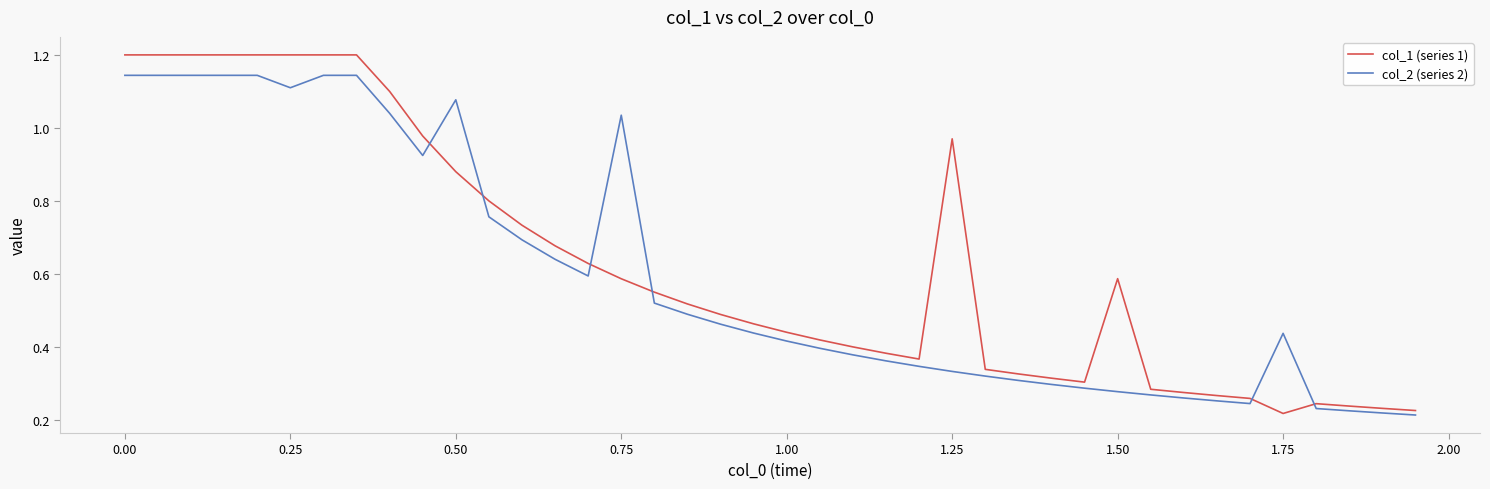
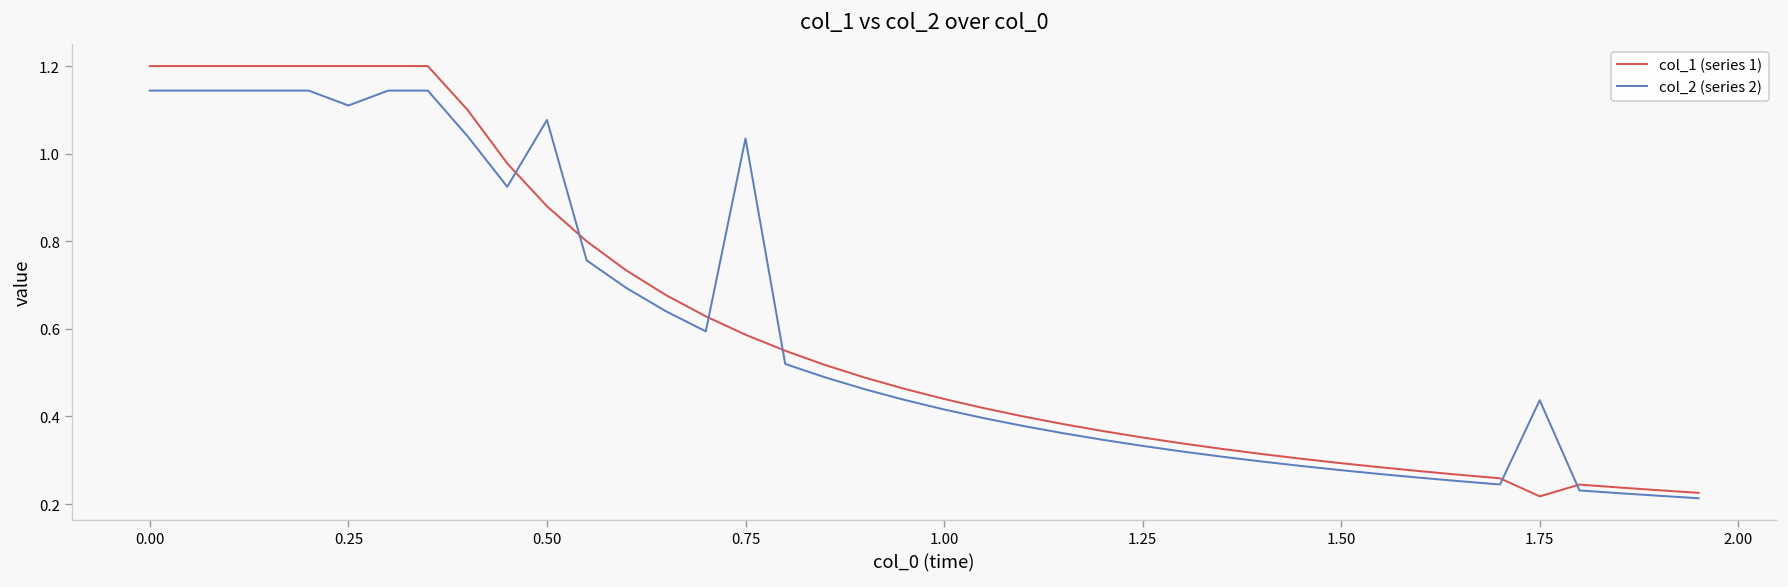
  {
    "col_1 (series 1)": {
      "0.00": 1.20,
      "0.25": 1.20,
      "0.50": 0.88,
      "0.75": 0.59,
      "1.00": 0.44,
-     "1.25": 0.97,
-     "1.50": 0.59,
+     "1.25": 0.35,
+     "1.50": 0.29,
      "1.75": 0.22
    },
    "col_2 (series 2)": {
      "0.00": 1.14,
      "0.25": 1.11,
      "0.50": 1.08,
      "0.75": 1.03,
      "1.00": 0.42,
      "1.25": 0.33,
      "1.50": 0.28,
      "1.75": 0.44
    }
  }
